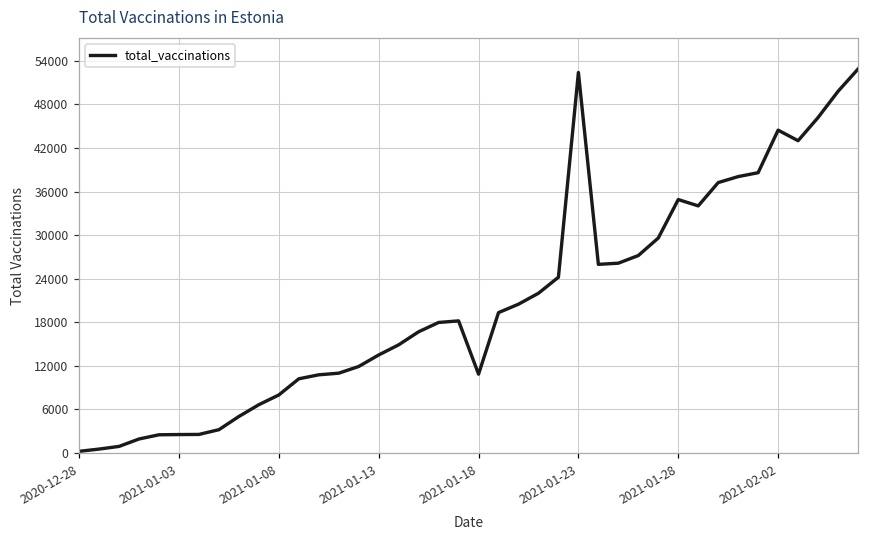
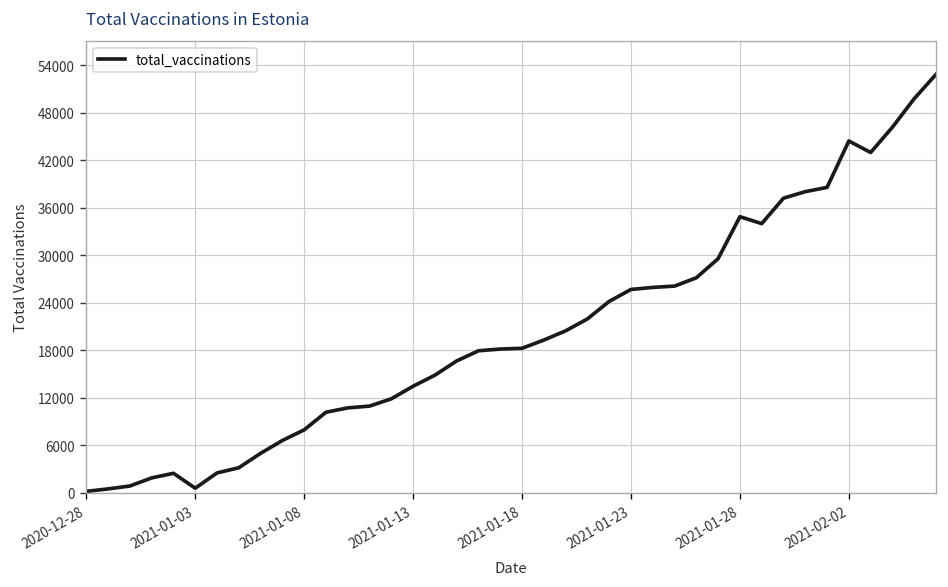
  {
    "2020-12-28": 0,
-   "2021-01-03": 3000,
+   "2021-01-03": 1000,
    "2021-01-08": 8000,
    "2021-01-13": 13000,
-   "2021-01-18": 11000,
-   "2021-01-23": 52000,
+   "2021-01-18": 18000,
+   "2021-01-23": 26000,
    "2021-01-28": 35000,
    "2021-02-02": 44000
  }
